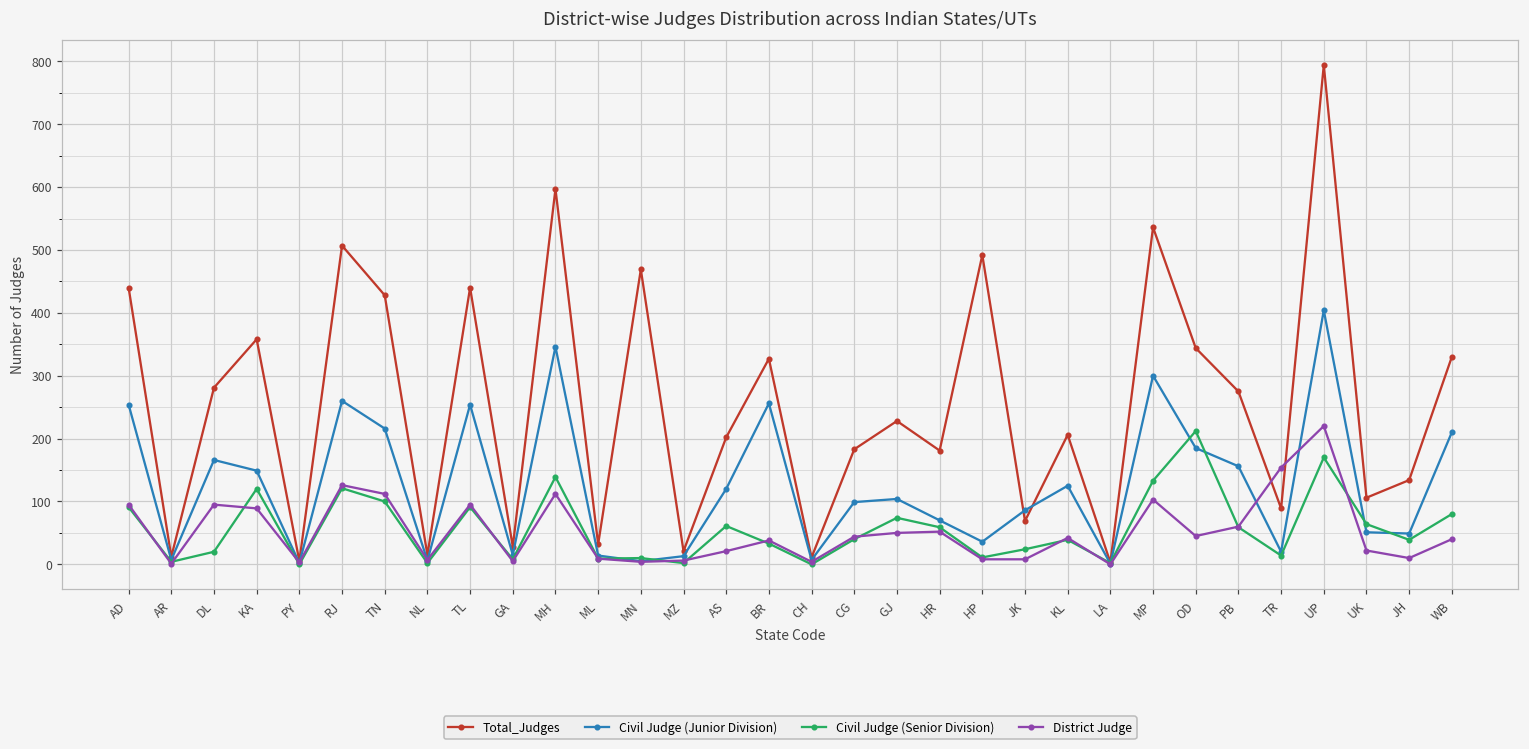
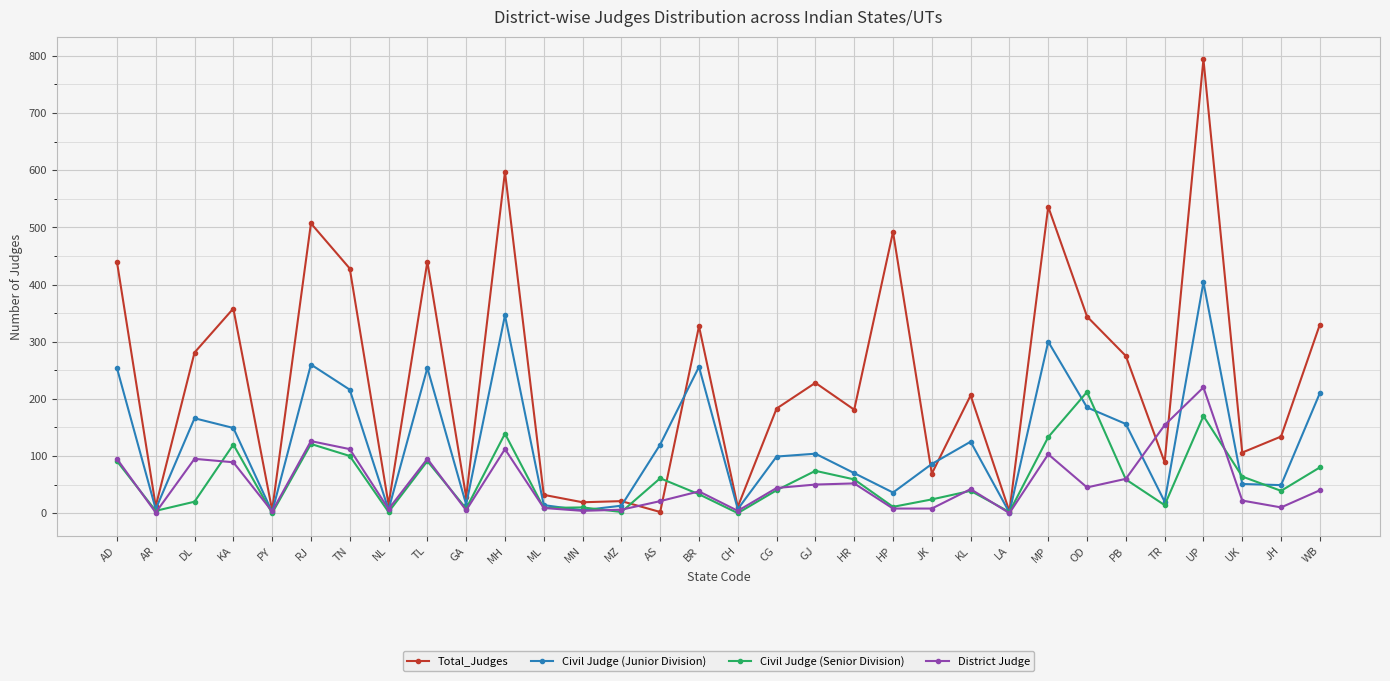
  {
    "Total_Judges": {
      "AD": 440,
      "AR": 10,
      "DL": 280,
      "KA": 360,
      "RJ": 510,
      "TN": 430,
      "NL": 20,
      "TL": 440,
      "GA": 30,
      "MH": 600,
      "ML": 30,
-     "MN": 470,
+     "MN": 20,
      "MZ": 20,
-     "AS": 200,
+     "AS": 0,
      "BR": 330,
      "CG": 180,
      "GJ": 230,
      "HR": 180,
      "HP": 490,
      "JK": 70,
      "KL": 210,
      "MP": 540,
      "OD": 340,
      "PB": 280,
      "TR": 90,
      "UP": 790,
      "UK": 110,
      "JH": 130,
      "WB": 330
    },
    "Civil Judge (Junior Division)": {
      "AD": 250,
      "DL": 170,
      "KA": 150,
      "RJ": 260,
      "TN": 220,
      "TL": 250,
      "GA": 20,
      "MH": 350,
      "ML": 10,
      "MZ": 10,
      "AS": 120,
      "BR": 260,
      "CG": 100,
      "GJ": 100,
      "HR": 70,
      "HP": 40,
      "JK": 90,
      "KL": 130,
      "MP": 300,
      "OD": 190,
      "PB": 160,
      "TR": 20,
      "UP": 400,
      "UK": 50,
      "JH": 50,
      "WB": 210
    },
    "Civil Judge (Senior Division)": {
      "DL": 20,
      "KA": 120,
      "RJ": 120,
      "TN": 100,
      "MH": 140,
      "MN": 10,
      "AS": 60,
      "BR": 30,
      "GJ": 70,
      "HR": 60,
      "JK": 20,
      "MP": 130,
      "OD": 210,
      "TR": 10,
      "UP": 170,
      "UK": 60,
      "JH": 40,
      "WB": 80
    },
    "District Judge": {
      "DL": 100,
      "KA": 90,
      "RJ": 130,
      "TN": 110,
      "MH": 110,
      "AS": 20,
      "BR": 40,
      "GJ": 50,
      "HR": 50,
      "JK": 10,
      "MP": 100,
      "OD": 50,
      "TR": 150,
      "UP": 220,
      "UK": 20,
      "JH": 10,
      "WB": 40
    }
  }
